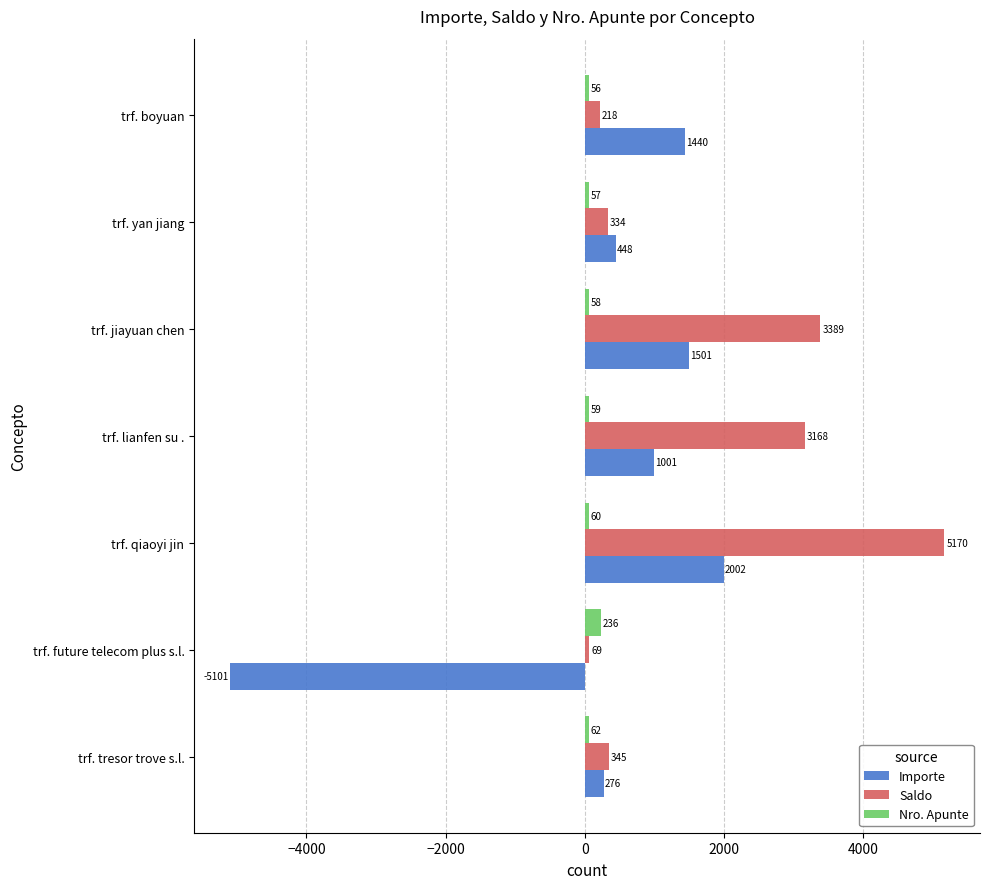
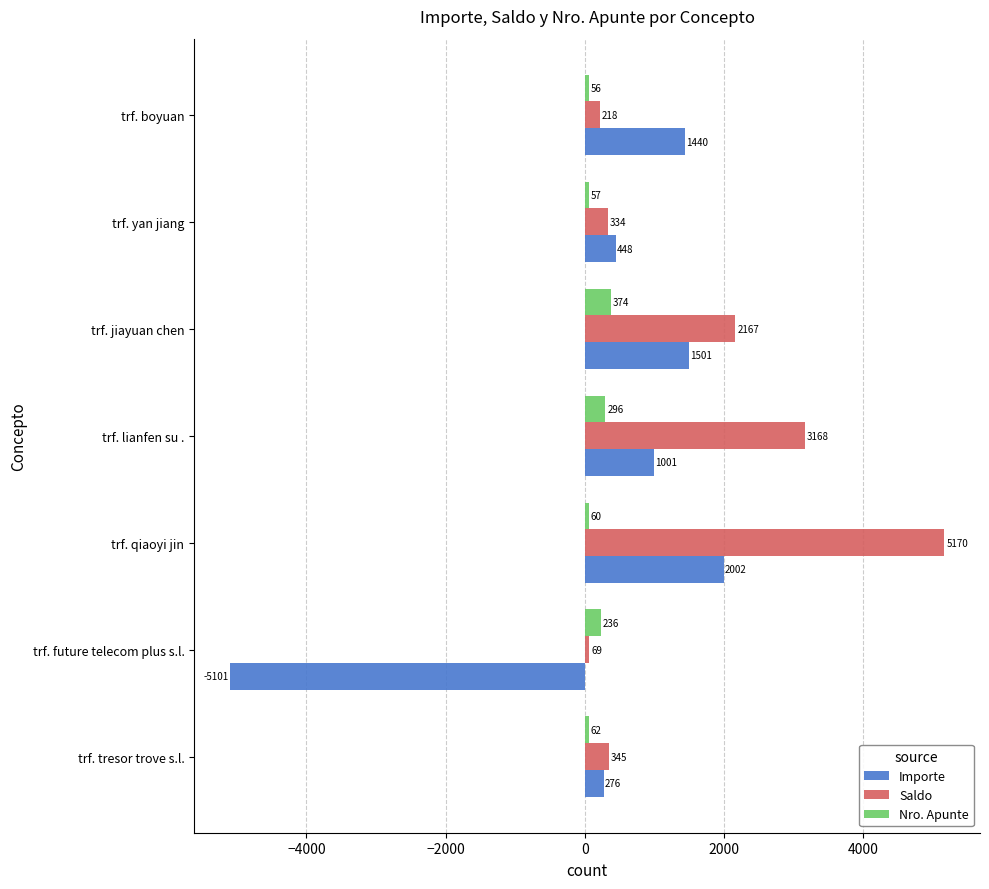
  {
    "Importe": {
      "trf. boyuan": 1440,
      "trf. yan jiang": 448,
      "trf. jiayuan chen": 1501,
      "trf. lianfen su .": 1001,
      "trf. qiaoyi jin": 2002,
      "trf. future telecom plus s.l.": -5101,
      "trf. tresor trove s.l.": 276
    },
    "Saldo": {
      "trf. boyuan": 218,
      "trf. yan jiang": 334,
-     "trf. jiayuan chen": 3389,
+     "trf. jiayuan chen": 2167,
      "trf. lianfen su .": 3168,
      "trf. qiaoyi jin": 5170,
      "trf. future telecom plus s.l.": 69,
      "trf. tresor trove s.l.": 345
    },
    "Nro. Apunte": {
      "trf. boyuan": 56,
      "trf. yan jiang": 57,
-     "trf. jiayuan chen": 58,
-     "trf. lianfen su .": 59,
+     "trf. jiayuan chen": 374,
+     "trf. lianfen su .": 296,
      "trf. qiaoyi jin": 60,
      "trf. future telecom plus s.l.": 236,
      "trf. tresor trove s.l.": 62
    }
  }
